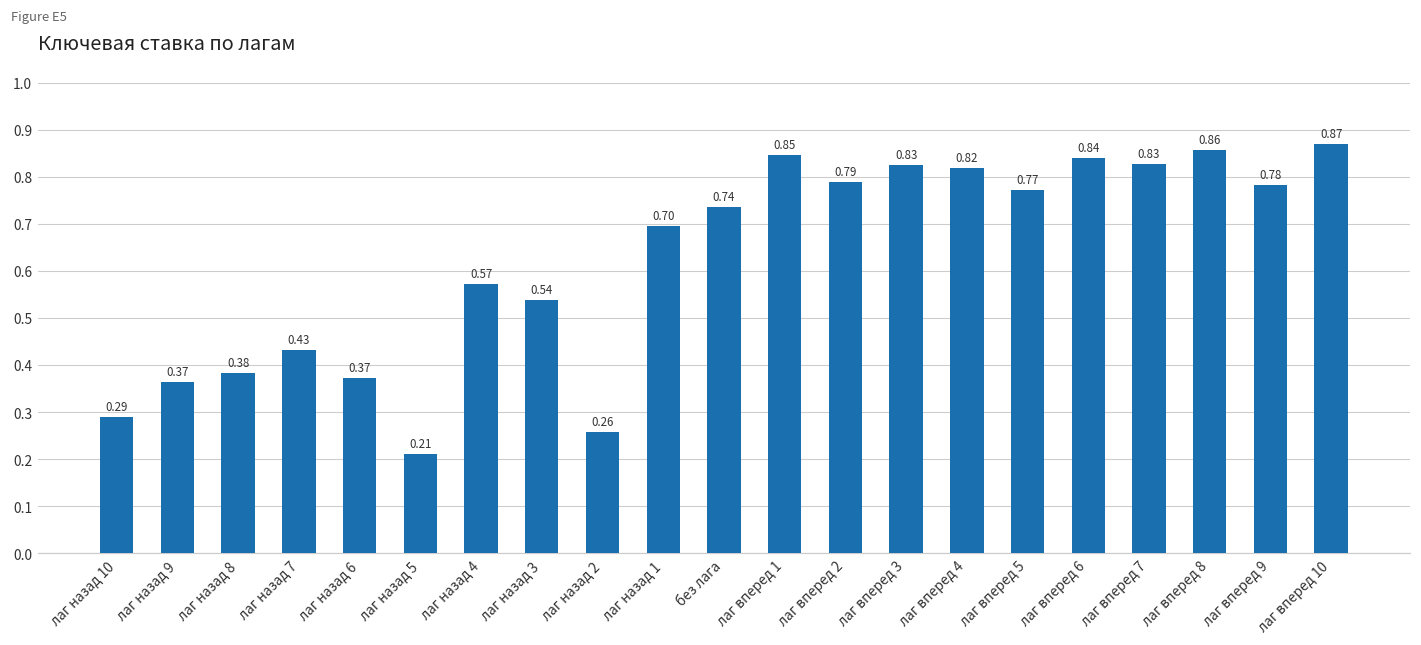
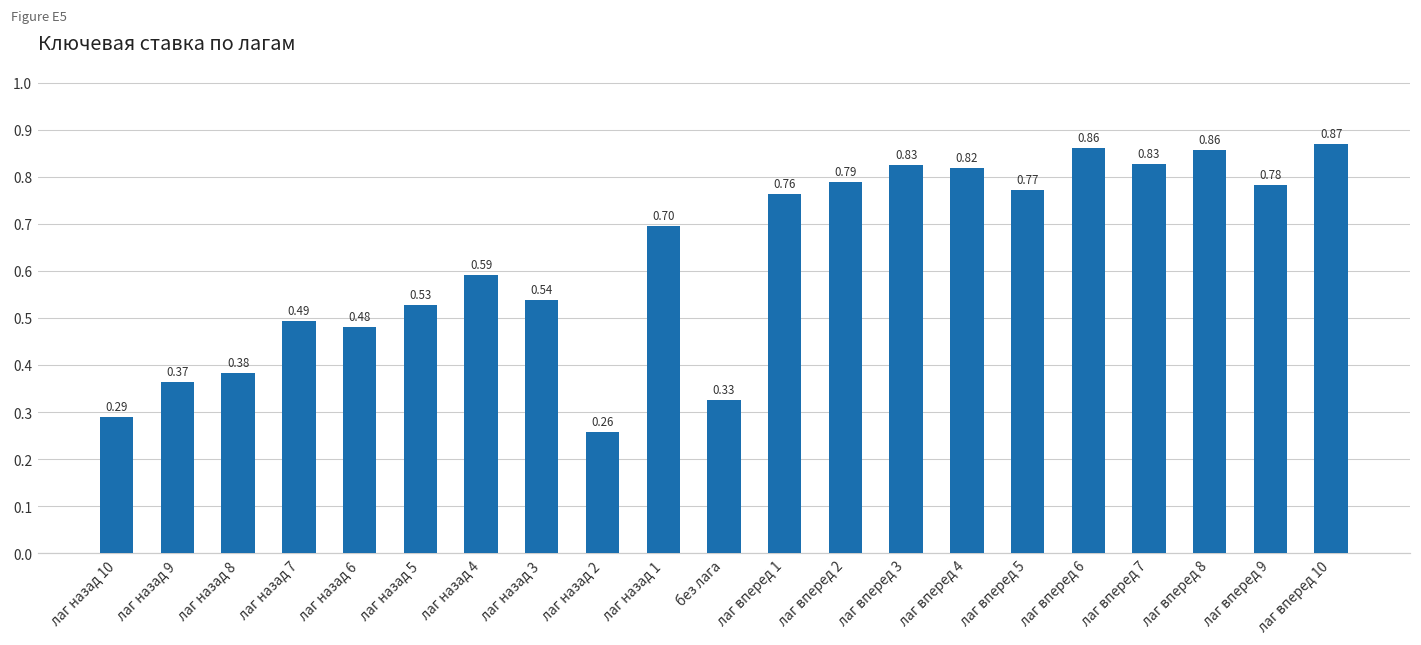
  {
    "лаг назад 10": 0.29,
    "лаг назад 9": 0.37,
    "лаг назад 8": 0.38,
-   "лаг назад 7": 0.43,
-   "лаг назад 6": 0.37,
-   "лаг назад 5": 0.21,
-   "лаг назад 4": 0.57,
+   "лаг назад 7": 0.49,
+   "лаг назад 6": 0.48,
+   "лаг назад 5": 0.53,
+   "лаг назад 4": 0.59,
    "лаг назад 3": 0.54,
    "лаг назад 2": 0.26,
    "лаг назад 1": 0.70,
-   "без лага": 0.74,
-   "лаг вперед 1": 0.85,
+   "без лага": 0.33,
+   "лаг вперед 1": 0.76,
    "лаг вперед 2": 0.79,
    "лаг вперед 3": 0.83,
    "лаг вперед 4": 0.82,
    "лаг вперед 5": 0.77,
-   "лаг вперед 6": 0.84,
+   "лаг вперед 6": 0.86,
    "лаг вперед 7": 0.83,
    "лаг вперед 8": 0.86,
    "лаг вперед 9": 0.78,
    "лаг вперед 10": 0.87
  }
